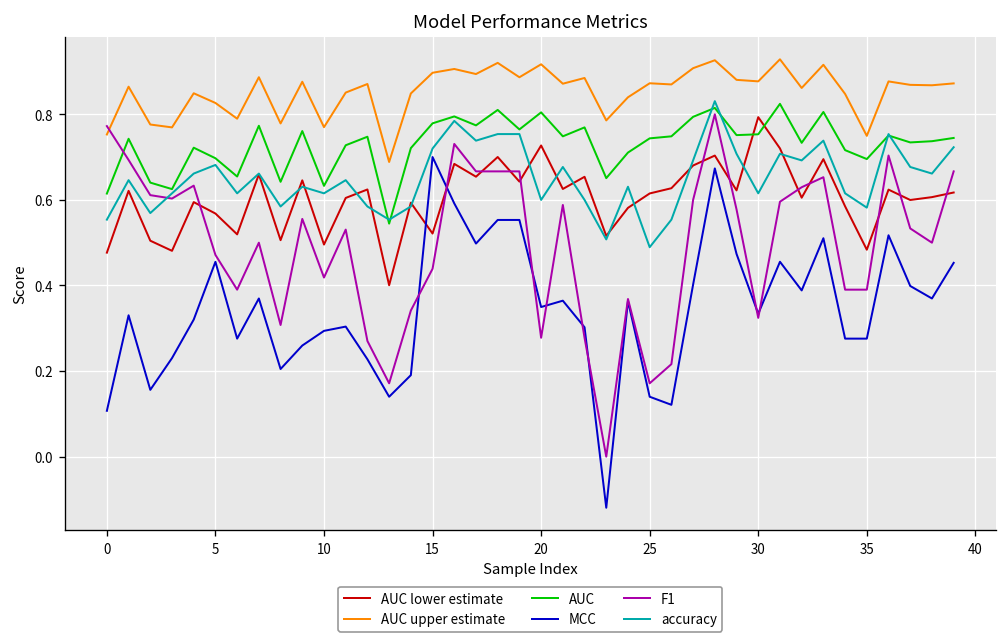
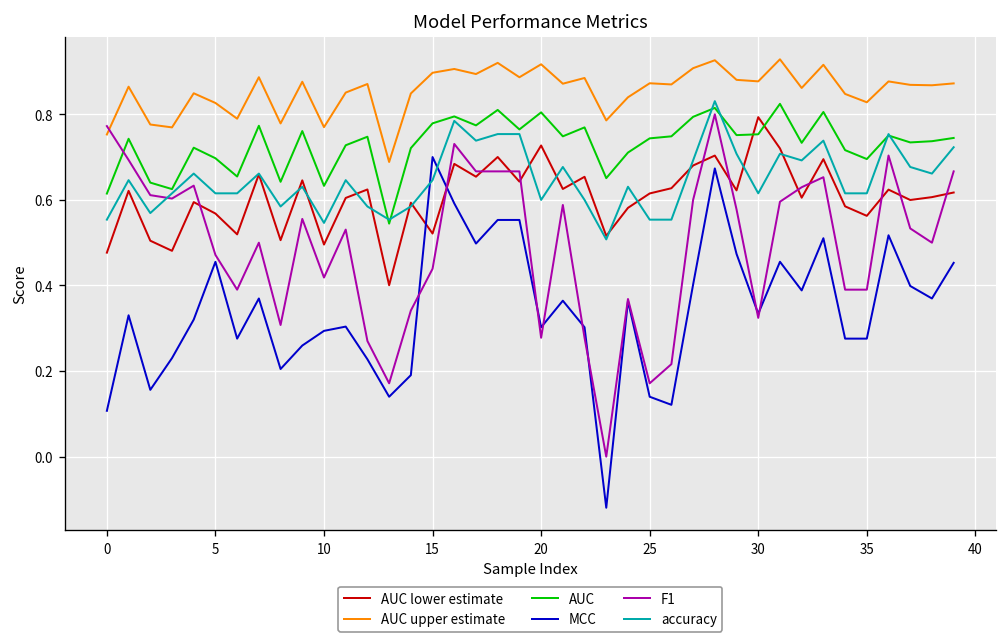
  {
    "AUC lower estimate": {
      "0": 0.48,
      "5": 0.57,
      "10": 0.50,
      "15": 0.52,
      "20": 0.73,
      "25": 0.62,
      "30": 0.79,
-     "35": 0.48
+     "35": 0.56
    },
    "AUC upper estimate": {
      "0": 0.75,
      "5": 0.83,
      "10": 0.77,
      "15": 0.90,
      "20": 0.92,
      "25": 0.87,
      "30": 0.88,
-     "35": 0.75
+     "35": 0.83
    },
    "AUC": {
      "0": 0.61,
      "5": 0.70,
      "10": 0.63,
      "15": 0.78,
      "20": 0.80,
      "25": 0.74,
      "30": 0.75,
      "35": 0.70
    },
    "MCC": {
      "0": 0.11,
      "5": 0.46,
      "10": 0.29,
      "15": 0.70,
-     "20": 0.35,
+     "20": 0.30,
      "25": 0.14,
      "30": 0.33,
      "35": 0.28
    },
    "F1": {
      "0": 0.77,
      "5": 0.47,
      "10": 0.42,
      "15": 0.44,
      "20": 0.28,
      "25": 0.17,
      "30": 0.32,
      "35": 0.39
    },
    "accuracy": {
      "0": 0.55,
-     "5": 0.68,
-     "10": 0.62,
-     "15": 0.72,
+     "5": 0.62,
+     "10": 0.55,
+     "15": 0.65,
      "20": 0.60,
-     "25": 0.49,
+     "25": 0.55,
      "30": 0.62,
-     "35": 0.58
+     "35": 0.62
    }
  }
